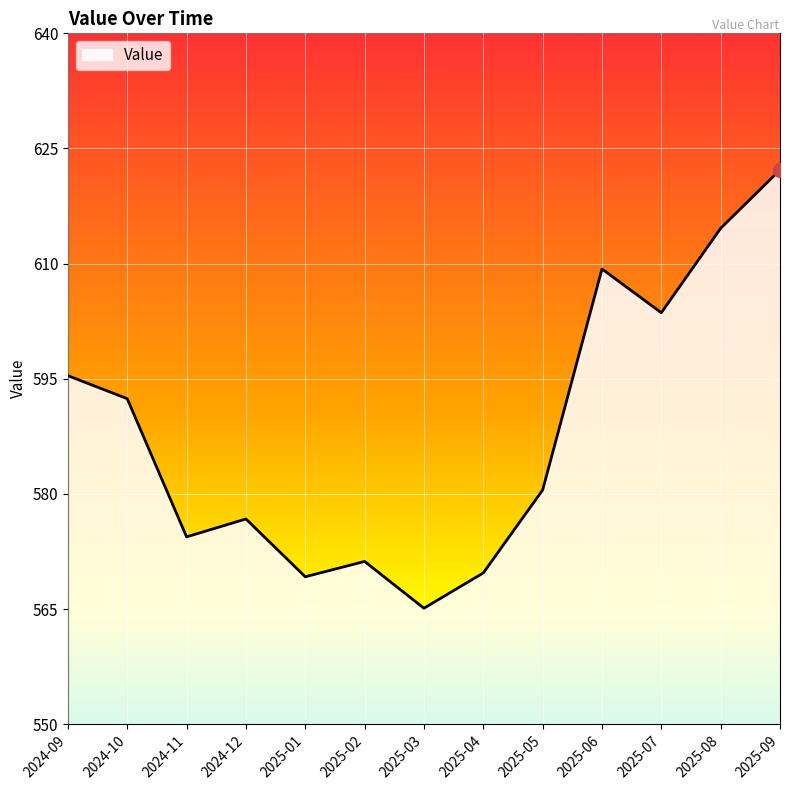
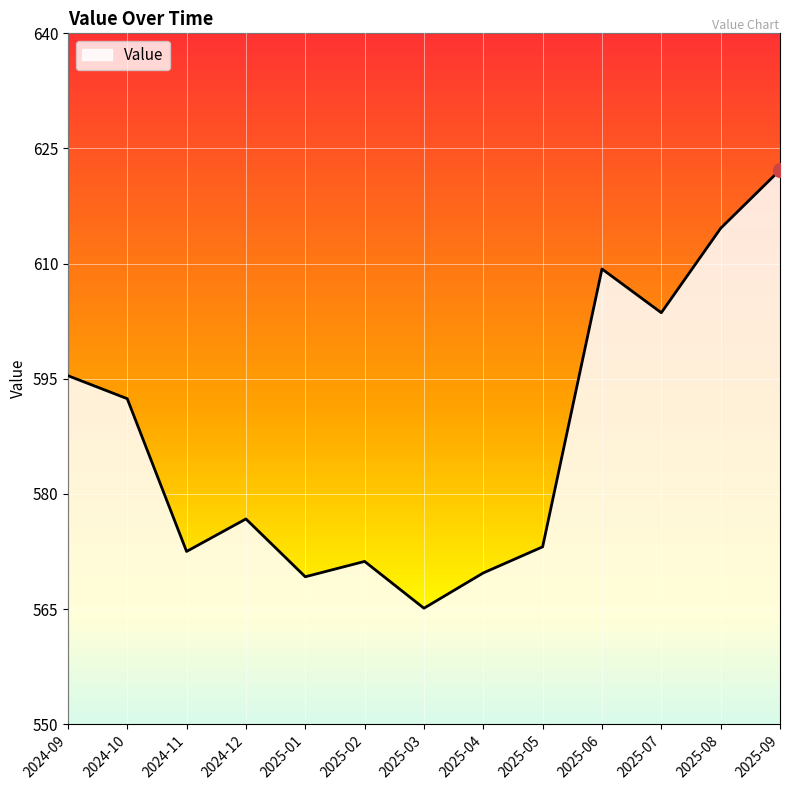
  {
    "Value": {
      "2024-09": 595,
      "2024-10": 592,
-     "2024-11": 574,
+     "2024-11": 573,
      "2024-12": 577,
      "2025-01": 569,
      "2025-02": 571,
      "2025-03": 565,
      "2025-04": 570,
-     "2025-05": 581,
+     "2025-05": 573,
      "2025-06": 609,
      "2025-07": 604,
      "2025-08": 615
    }
  }
